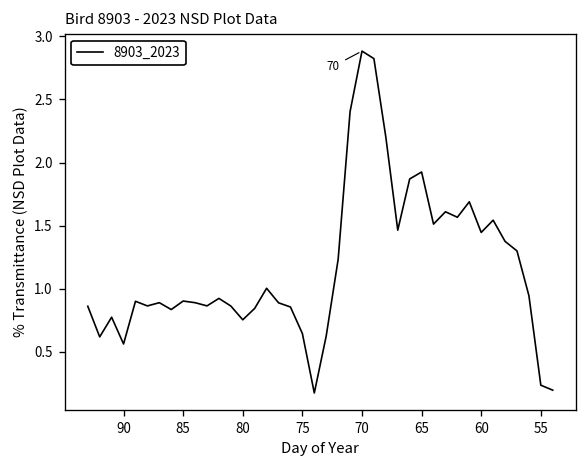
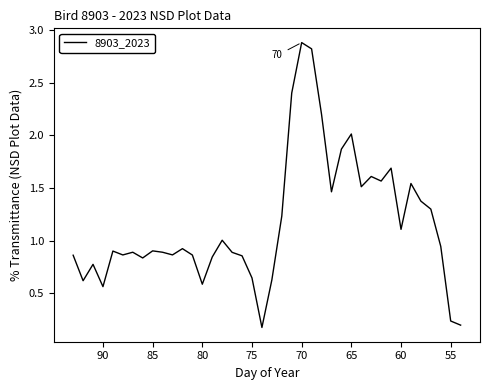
  {
    "90": 0.56,
    "85": 0.90,
-   "80": 0.75,
+   "80": 0.58,
    "75": 0.64,
-   "65": 1.92,
-   "60": 1.45,
+   "65": 2.01,
+   "60": 1.11,
    "55": 0.23
  }
